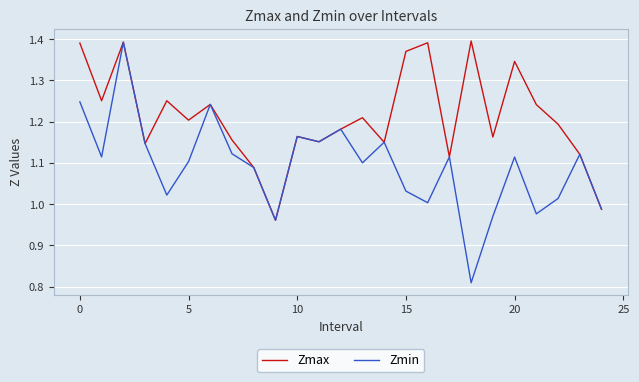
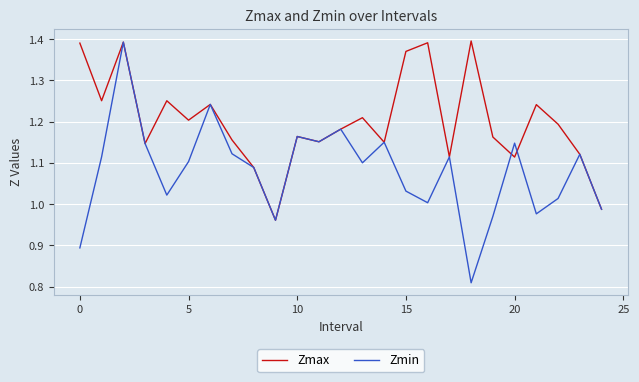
  {
    "Zmax": {
      "0": 1.39,
      "5": 1.20,
      "15": 1.37,
-     "20": 1.35
+     "20": 1.11
    },
    "Zmin": {
-     "0": 1.25,
+     "0": 0.89,
      "5": 1.10,
      "15": 1.03,
-     "20": 1.11
+     "20": 1.15
    }
  }
